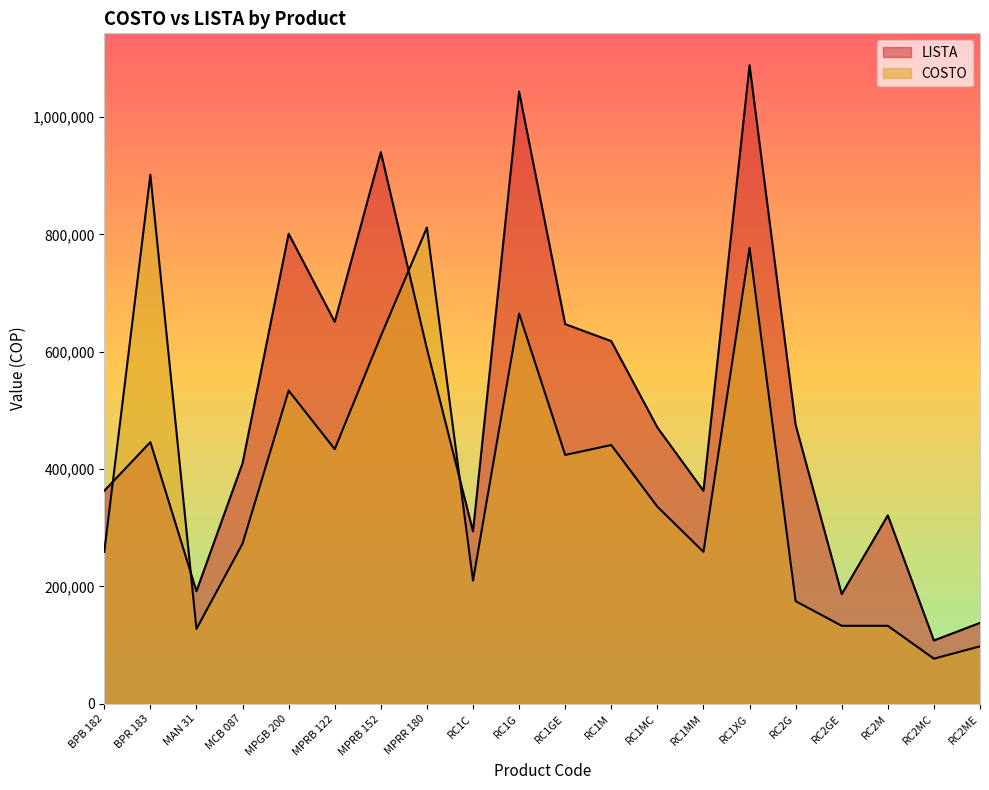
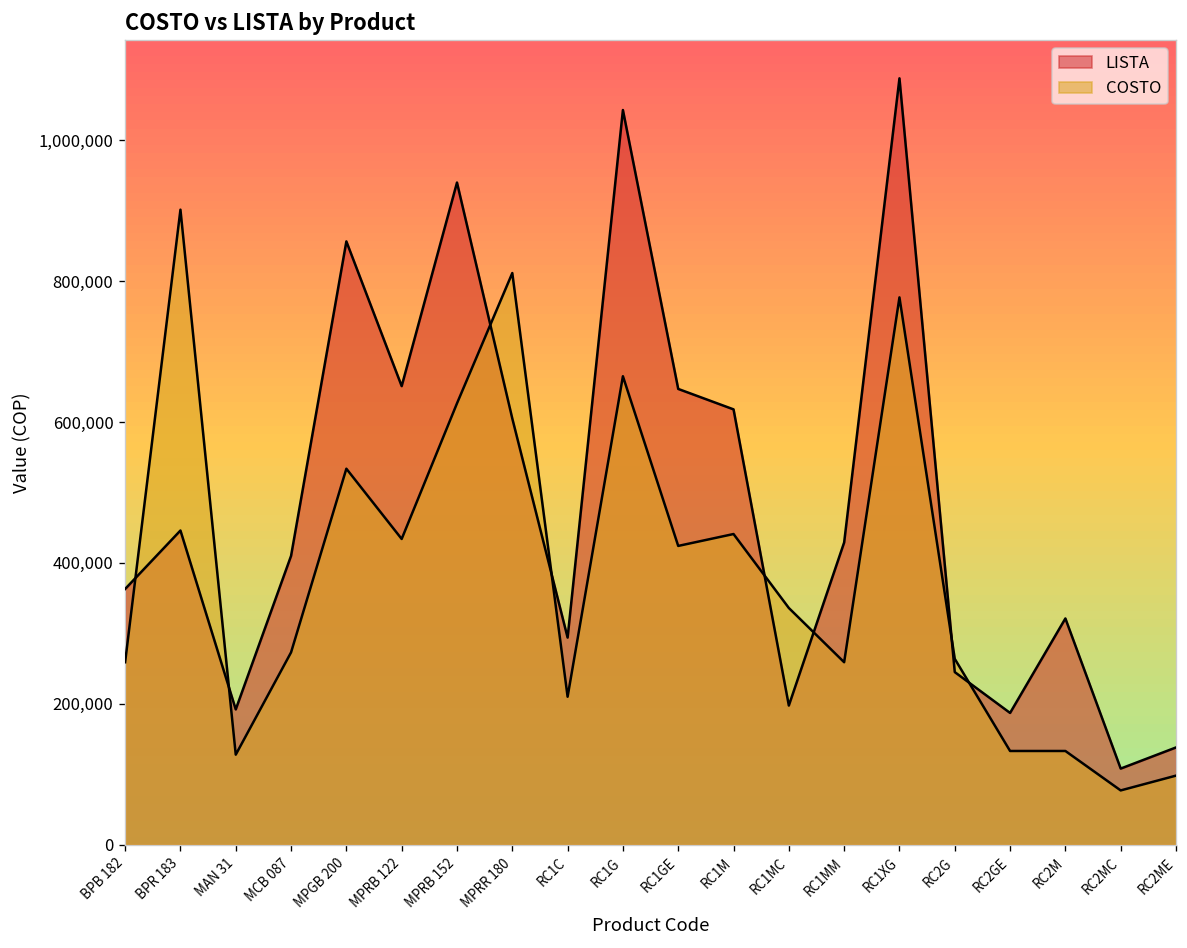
  {
    "LISTA": {
      "BPB 182": "360,000",
      "BPR 183": "450,000",
      "MAN 31": "190,000",
      "MCB 087": "410,000",
-     "MPGB 200": "800,000",
+     "MPGB 200": "860,000",
      "MPRB 122": "650,000",
      "MPRB 152": "940,000",
      "MPRR 180": "610,000",
      "RC1C": "290,000",
      "RC1G": "1,040,000",
      "RC1GE": "650,000",
      "RC1M": "620,000",
-     "RC1MC": "470,000",
-     "RC1MM": "360,000",
+     "RC1MC": "200,000",
+     "RC1MM": "430,000",
      "RC1XG": "1,090,000",
-     "RC2G": "480,000",
+     "RC2G": "250,000",
      "RC2GE": "190,000",
      "RC2M": "320,000",
      "RC2MC": "110,000",
      "RC2ME": "140,000"
    },
    "COSTO": {
      "BPB 182": "260,000",
      "BPR 183": "900,000",
      "MAN 31": "130,000",
      "MCB 087": "270,000",
      "MPGB 200": "530,000",
      "MPRB 122": "430,000",
      "MPRB 152": "630,000",
      "MPRR 180": "810,000",
      "RC1C": "210,000",
      "RC1G": "670,000",
      "RC1GE": "420,000",
      "RC1M": "440,000",
      "RC1MC": "340,000",
      "RC1MM": "260,000",
      "RC1XG": "780,000",
-     "RC2G": "180,000",
+     "RC2G": "260,000",
      "RC2GE": "130,000",
      "RC2M": "130,000",
      "RC2MC": "80,000",
      "RC2ME": "100,000"
    }
  }
